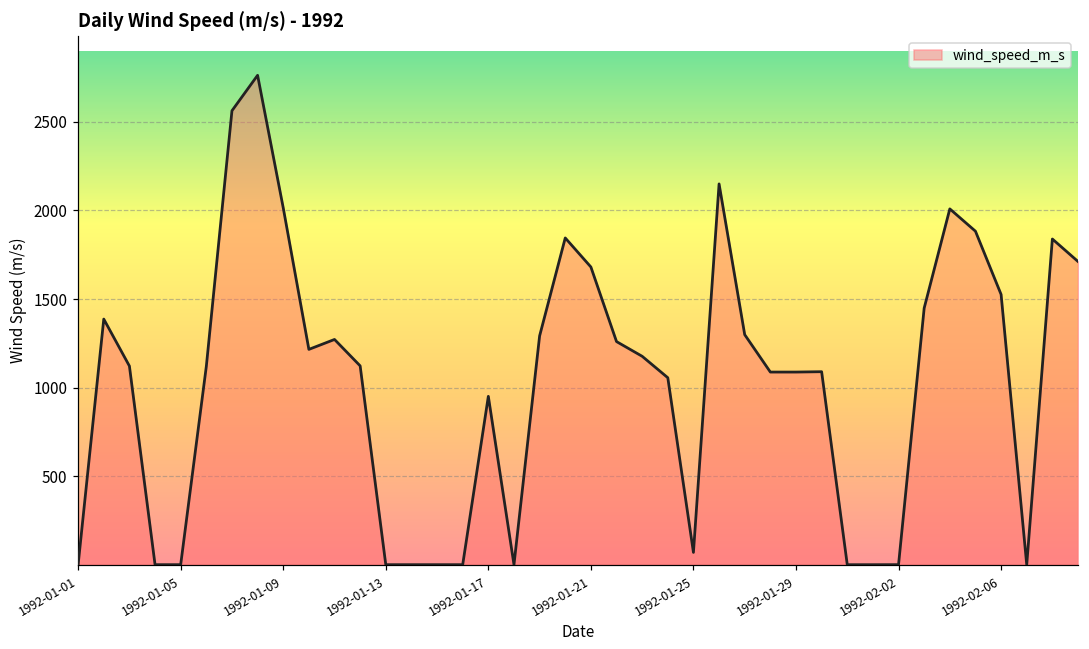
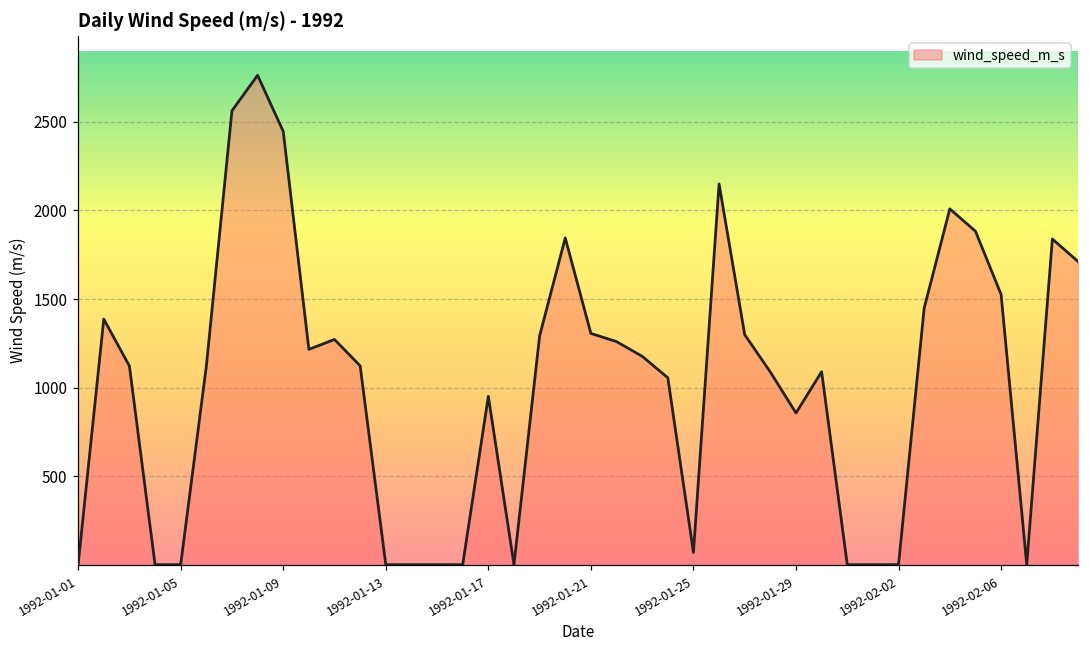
  {
    "1992-01-01": 0,
    "1992-01-05": 0,
-   "1992-01-09": 2020,
+   "1992-01-09": 2450,
    "1992-01-13": 0,
    "1992-01-17": 950,
-   "1992-01-21": 1680,
+   "1992-01-21": 1310,
    "1992-01-25": 70,
-   "1992-01-29": 1090,
+   "1992-01-29": 860,
    "1992-02-02": 0,
    "1992-02-06": 1530
  }
